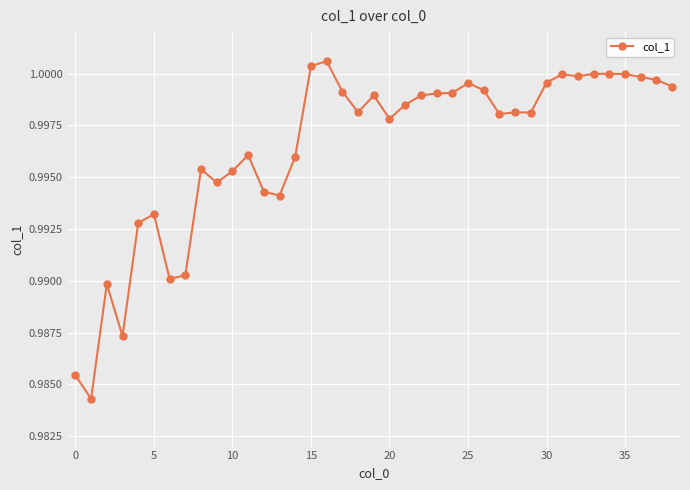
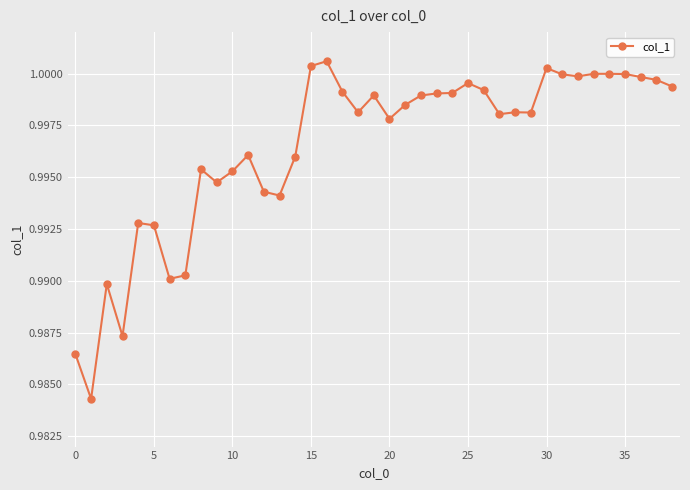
  {
-   "0": 0.9854,
-   "5": 0.9932,
+   "0": 0.9865,
+   "5": 0.9927,
    "10": 0.9953,
    "15": 1.0004,
    "20": 0.9978,
    "25": 0.9995,
-   "30": 0.9996,
+   "30": 1.0003,
    "35": 1.0000
  }
